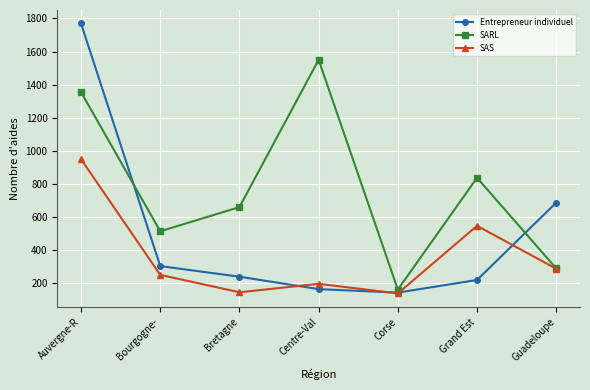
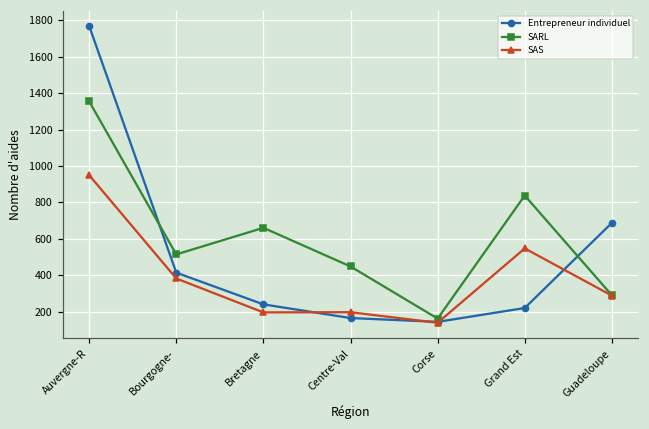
  {
    "Entrepreneur individuel": {
      "Auvergne-R": 1770,
-     "Bourgogne-": 310,
+     "Bourgogne-": 420,
      "Bretagne": 240,
      "Centre-Val": 170,
      "Grand Est": 220,
      "Guadeloupe": 690
    },
    "SARL": {
      "Auvergne-R": 1360,
      "Bourgogne-": 520,
      "Bretagne": 660,
-     "Centre-Val": 1550,
+     "Centre-Val": 450,
      "Corse": 160,
      "Grand Est": 840
    },
    "SAS": {
      "Auvergne-R": 950,
-     "Bourgogne-": 250,
-     "Bretagne": 150,
+     "Bourgogne-": 380,
+     "Bretagne": 200,
      "Centre-Val": 200,
      "Grand Est": 550
    }
  }
